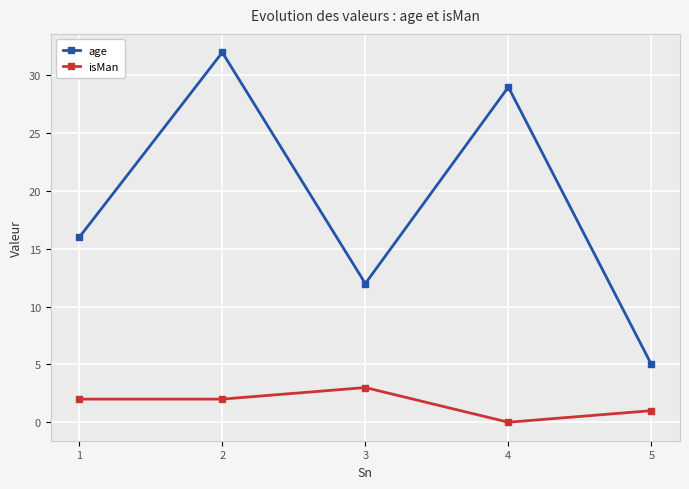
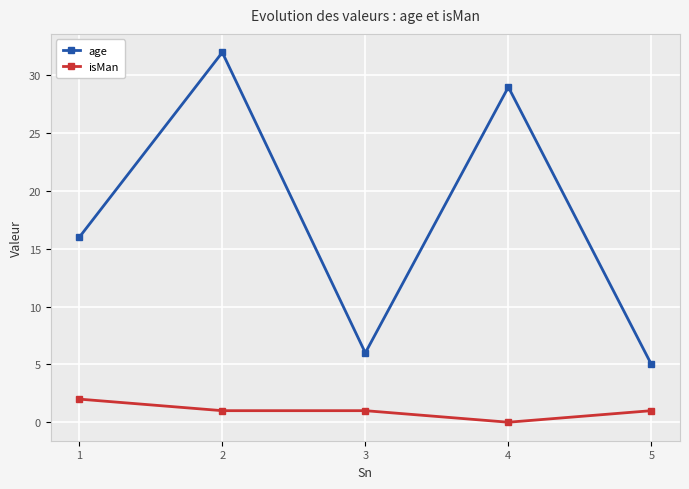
  {
    "age": {
      "1": 16,
      "2": 32,
-     "3": 12,
+     "3": 6,
      "4": 29,
      "5": 5
    },
    "isMan": {
      "1": 2,
-     "2": 2,
-     "3": 3,
+     "2": 1,
+     "3": 1,
      "4": 0,
      "5": 1
    }
  }
